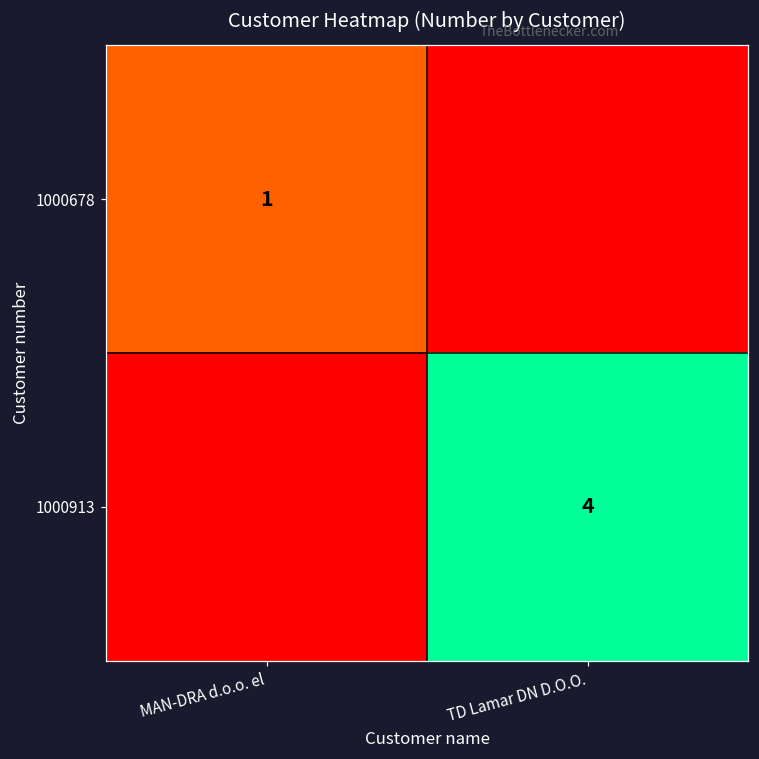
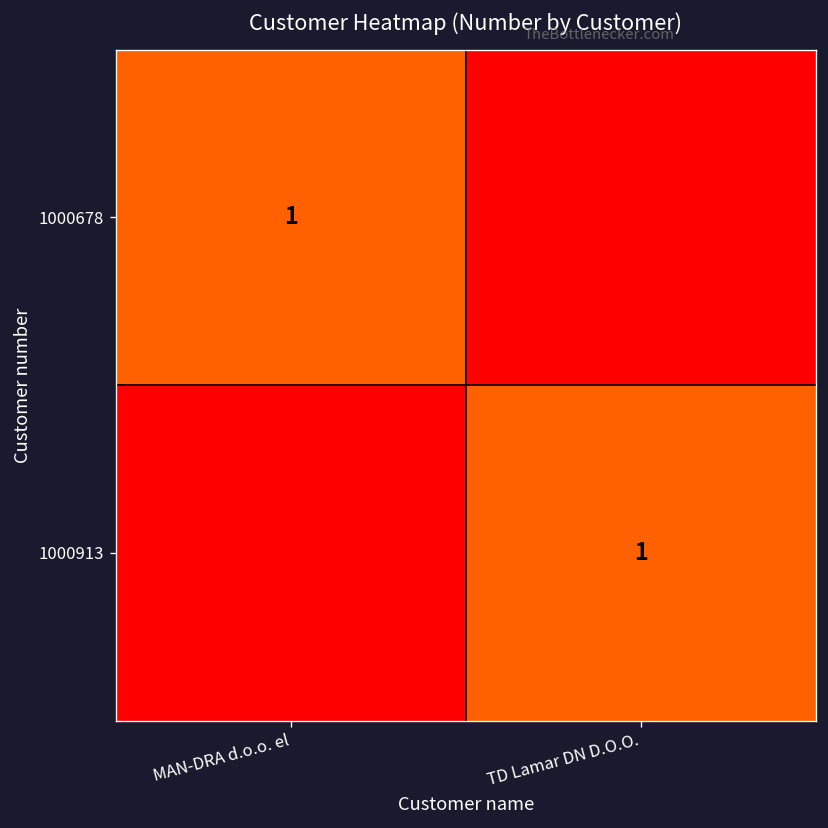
  {
    "1000678": {
      "MAN-DRA d.o.o. el": 1
    },
    "1000913": {
-     "TD Lamar DN D.O.O.": 4
+     "TD Lamar DN D.O.O.": 1
    }
  }
